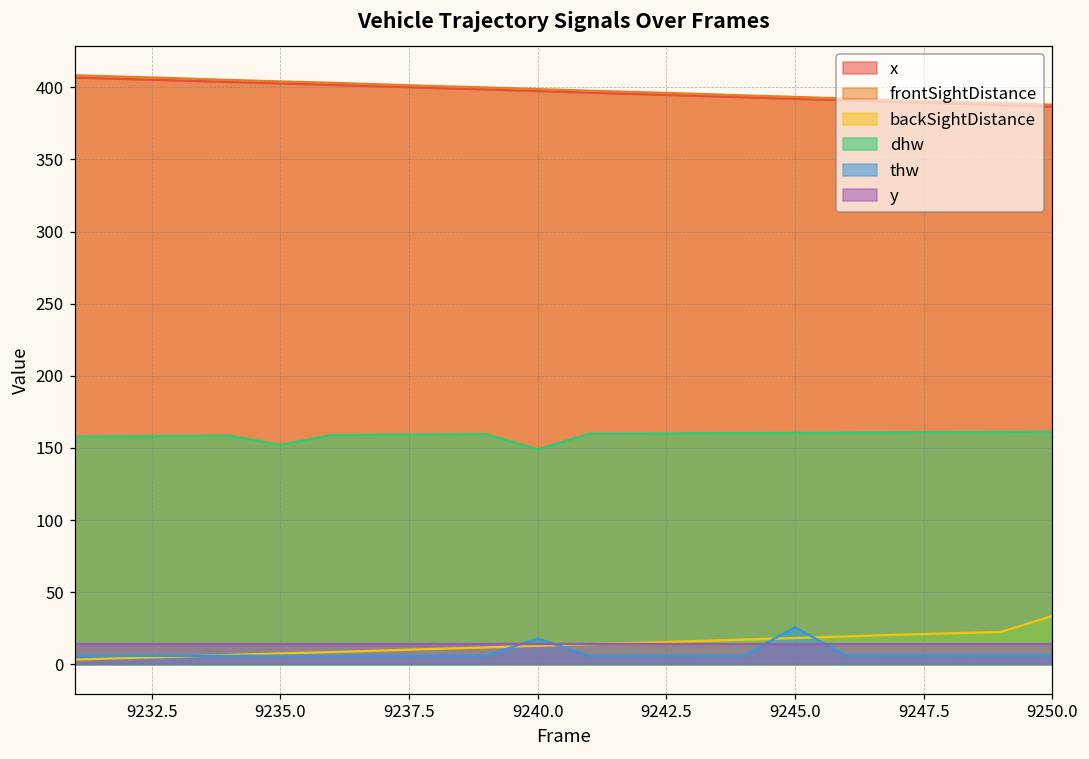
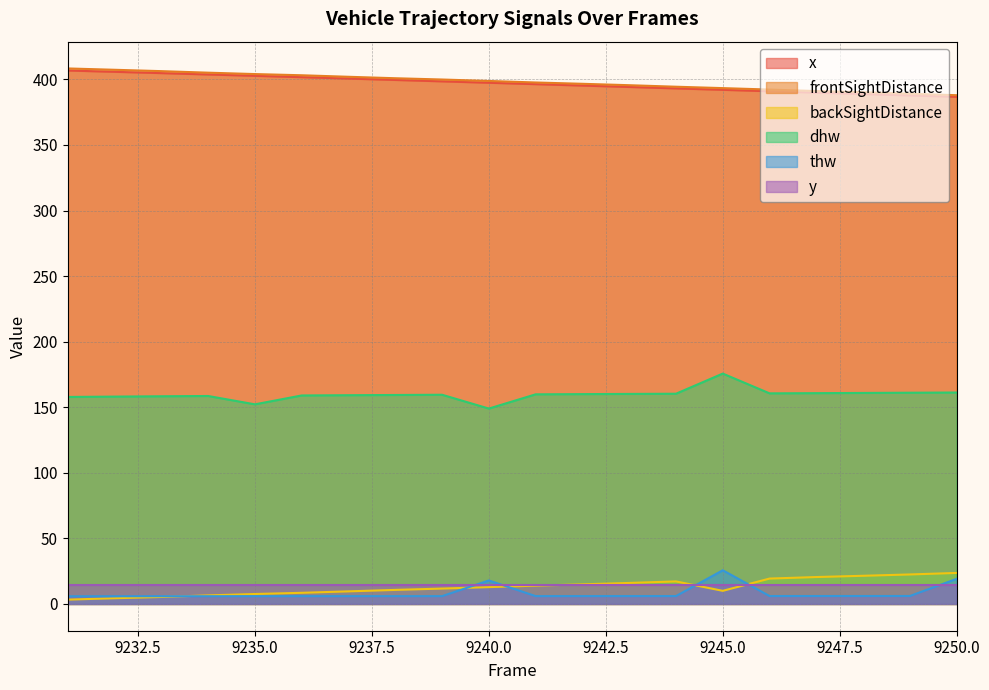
  {
    "backSightDistance": {
-     "9245.0": 18,
-     "9250.0": 34
+     "9245.0": 10,
+     "9250.0": 24
    },
    "dhw": {
      "9235.0": 152,
      "9240.0": 149,
-     "9245.0": 160,
+     "9245.0": 176,
      "9250.0": 161
    },
    "thw": {
      "9240.0": 18,
      "9245.0": 26,
-     "9250.0": 6
+     "9250.0": 19
    },
    "y": {
      "9235.0": 14,
      "9245.0": 14,
      "9250.0": 14
    }
  }
